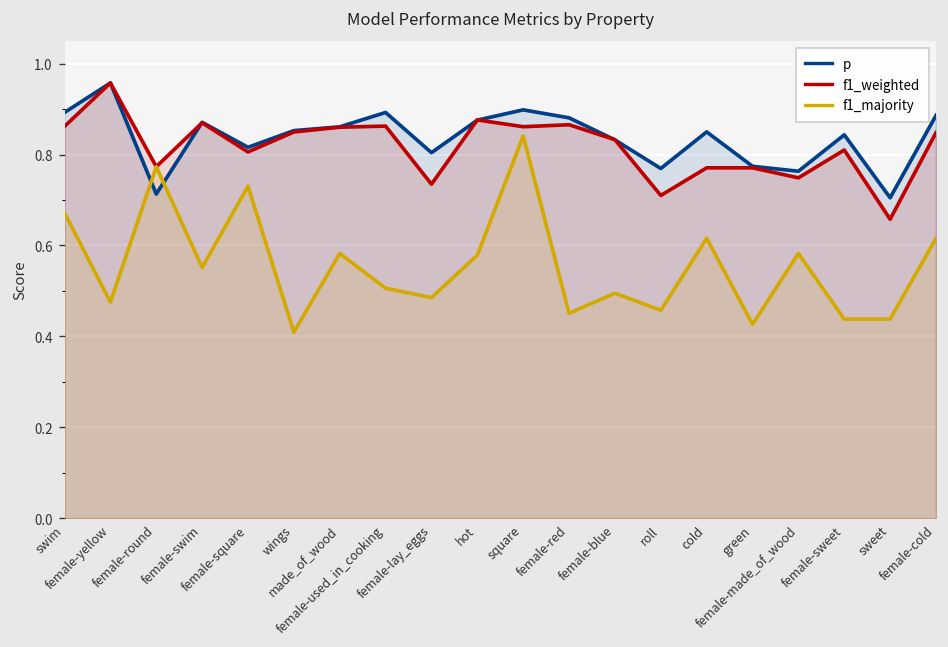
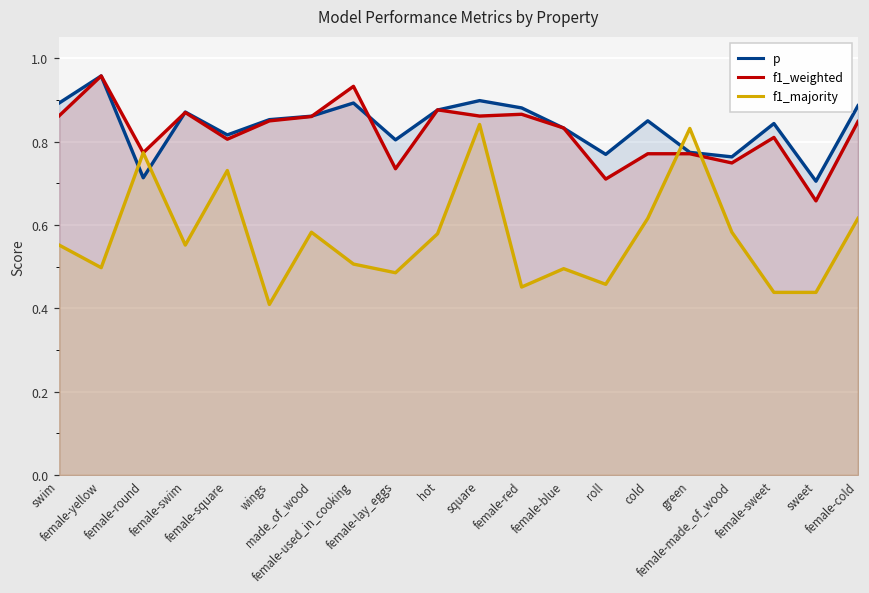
  {
    "p": {
      "swim": 0.89,
      "female-round": 0.71,
      "female-square": 0.82,
      "female-used_in_cooking": 0.89,
      "female-lay_eggs": 0.80,
      "square": 0.90,
      "female-red": 0.88,
      "roll": 0.77,
      "cold": 0.85,
      "female-made_of_wood": 0.76,
      "female-sweet": 0.84,
      "sweet": 0.70,
      "female-cold": 0.89
    },
    "f1_weighted": {
      "swim": 0.86,
      "female-square": 0.81,
-     "female-used_in_cooking": 0.86,
+     "female-used_in_cooking": 0.93,
      "female-lay_eggs": 0.73,
      "square": 0.86,
      "female-red": 0.87,
      "roll": 0.71,
      "cold": 0.77,
      "female-made_of_wood": 0.75,
      "female-sweet": 0.81,
      "sweet": 0.66,
      "female-cold": 0.85
    },
    "f1_majority": {
-     "swim": 0.67,
-     "female-yellow": 0.48,
+     "swim": 0.55,
+     "female-yellow": 0.50,
      "female-swim": 0.55,
      "female-square": 0.73,
      "wings": 0.41,
      "made_of_wood": 0.58,
      "female-used_in_cooking": 0.51,
      "female-lay_eggs": 0.49,
      "hot": 0.58,
      "square": 0.84,
      "female-red": 0.45,
      "female-blue": 0.49,
      "roll": 0.46,
      "cold": 0.62,
-     "green": 0.43,
+     "green": 0.83,
      "female-made_of_wood": 0.58,
      "female-sweet": 0.44,
      "sweet": 0.44,
      "female-cold": 0.62
    }
  }
